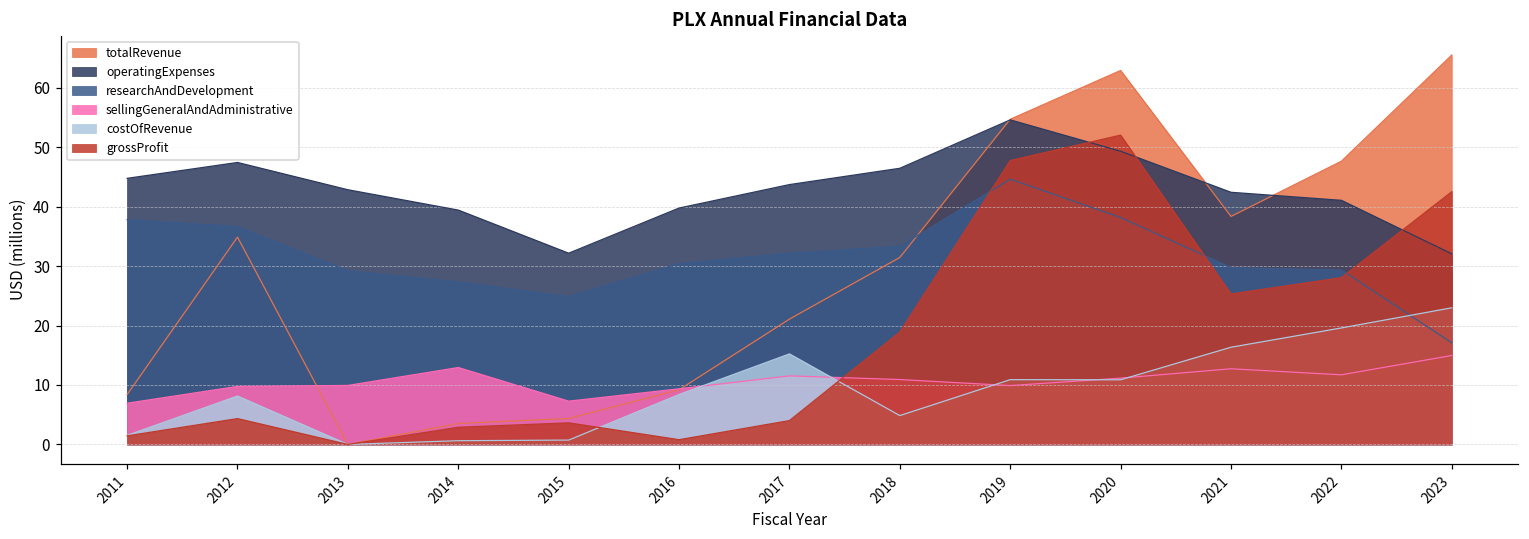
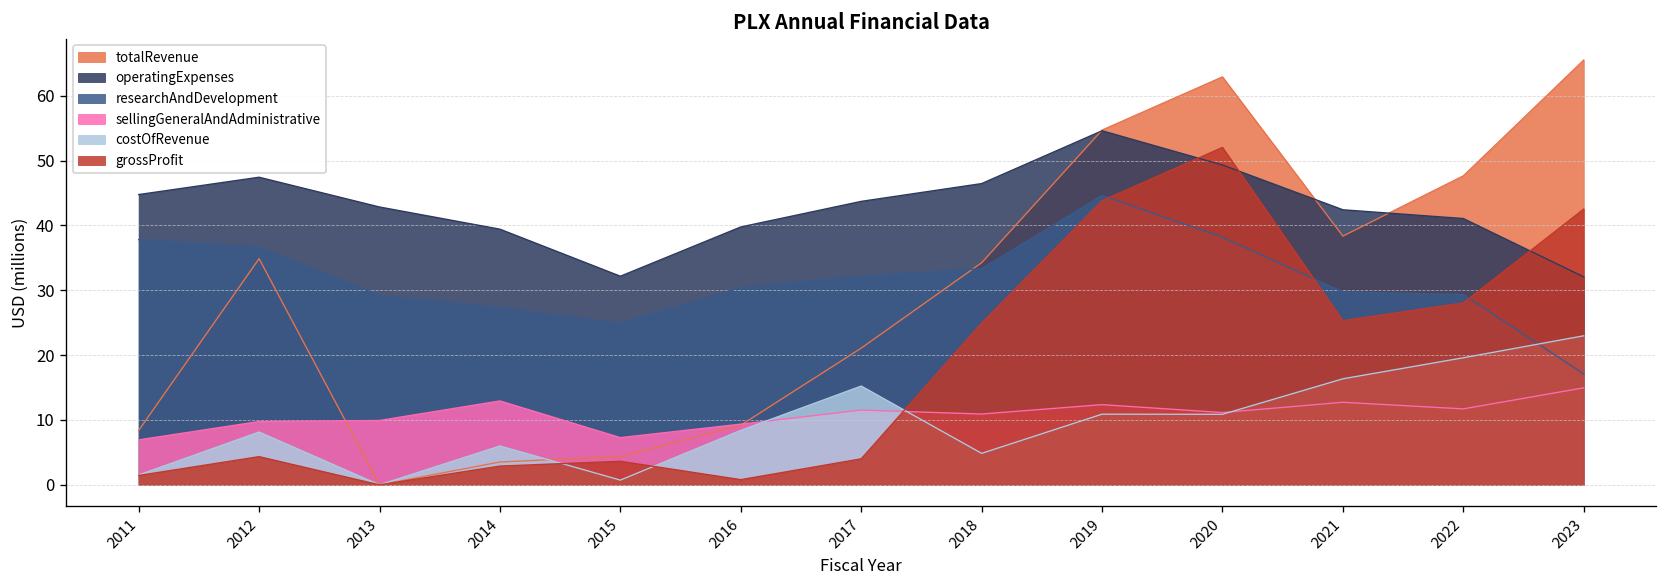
  {
    "totalRevenue": {
      "2011": 8,
      "2012": 35,
      "2014": 4,
      "2015": 4,
      "2017": 21,
-     "2018": 31,
+     "2018": 34,
      "2020": 63,
      "2021": 38,
      "2022": 48,
      "2023": 65
    },
    "sellingGeneralAndAdministrative": {
      "2011": 7,
      "2012": 10,
      "2013": 10,
      "2014": 13,
      "2015": 7,
      "2017": 12,
      "2018": 11,
-     "2019": 10,
+     "2019": 12,
      "2021": 13,
      "2022": 12,
      "2023": 15
    },
    "costOfRevenue": {
      "2012": 8,
-     "2014": 1,
+     "2014": 6,
      "2015": 1,
      "2016": 8,
      "2017": 15,
      "2018": 5,
      "2019": 11,
      "2021": 16,
      "2022": 20,
      "2023": 23
    },
    "grossProfit": {
      "2012": 4,
      "2014": 3,
      "2015": 4,
      "2016": 1,
      "2017": 4,
-     "2018": 19,
-     "2019": 48,
+     "2018": 25,
+     "2019": 44,
      "2020": 52,
      "2021": 25,
      "2022": 28,
      "2023": 43
    }
  }
